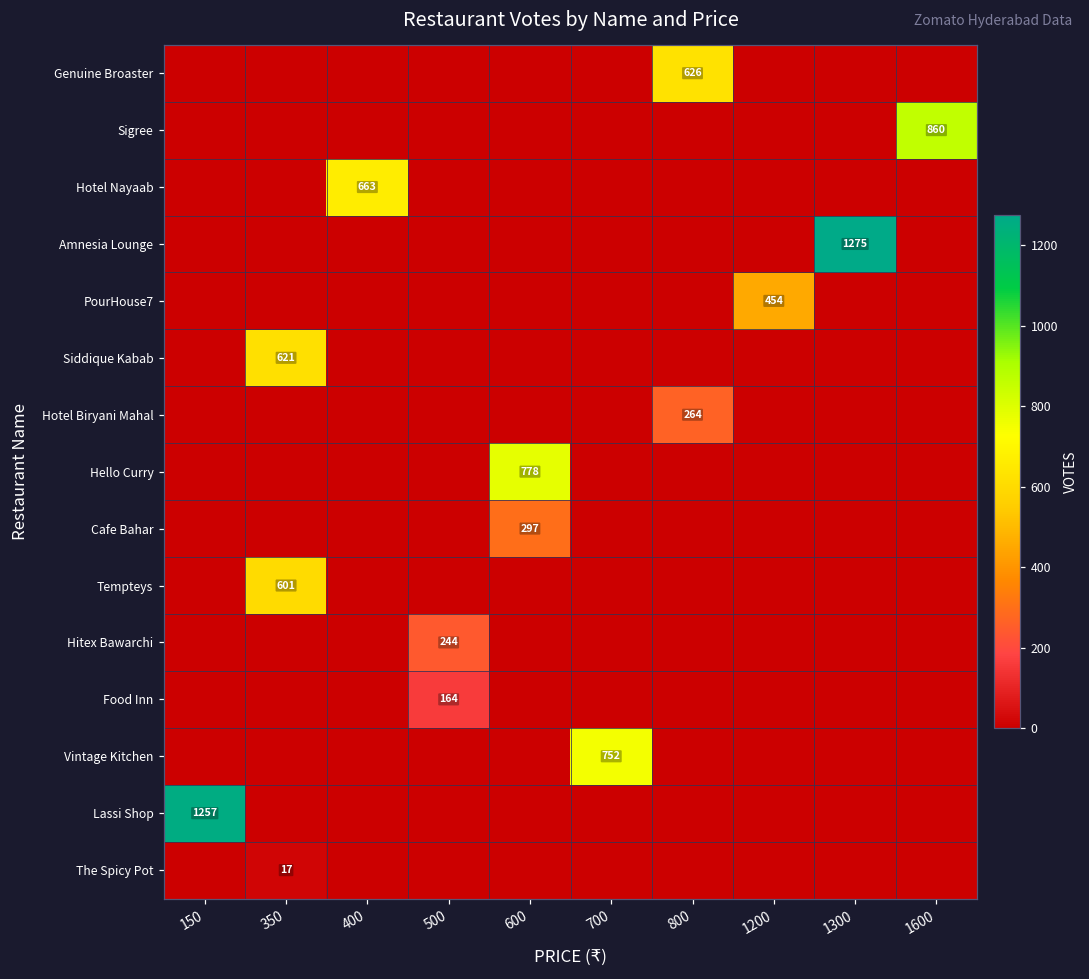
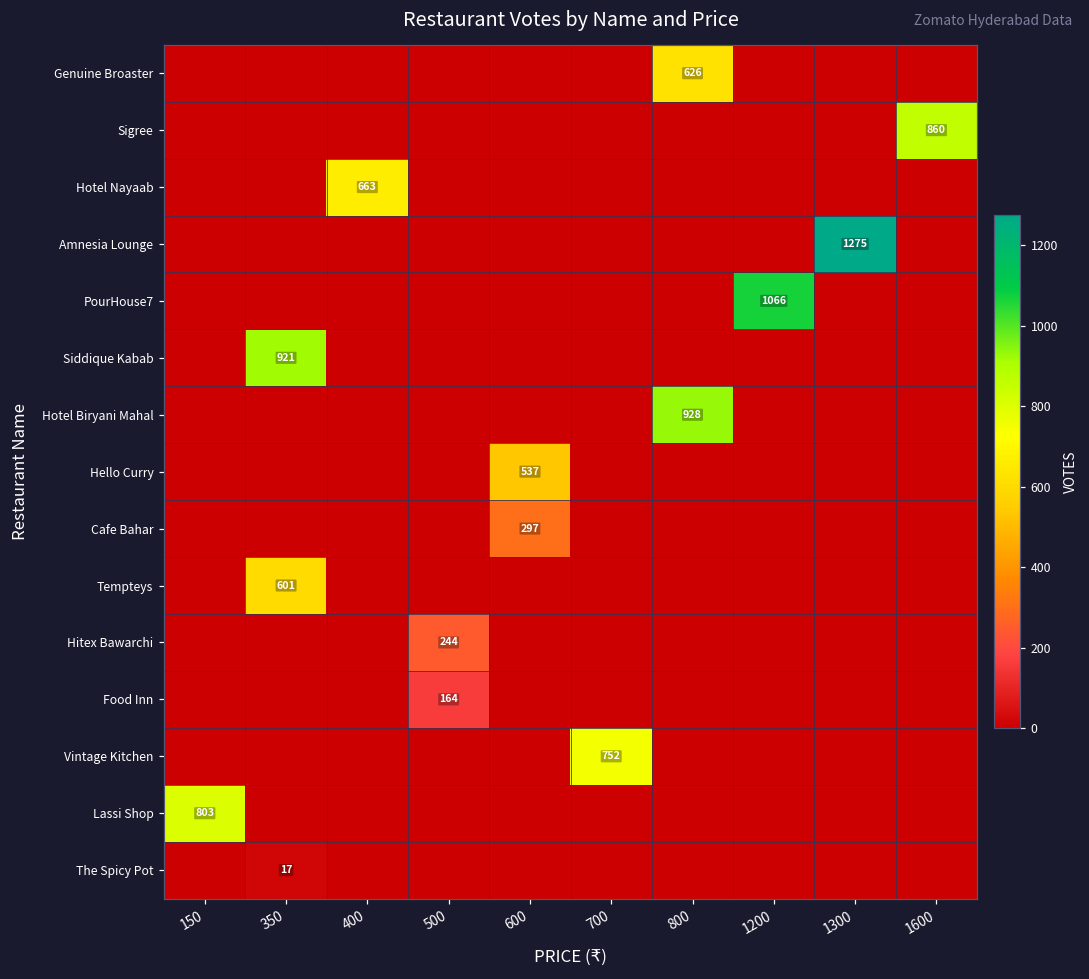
  {
    "PourHouse7": {
-     "1200": 454
+     "1200": 1066
    },
    "Siddique Kabab": {
-     "350": 621
+     "350": 921
    },
    "Hotel Biryani Mahal": {
-     "800": 264
+     "800": 928
    },
    "Hello Curry": {
-     "600": 778
+     "600": 537
    },
    "Lassi Shop": {
-     "150": 1257
+     "150": 803
    }
  }
